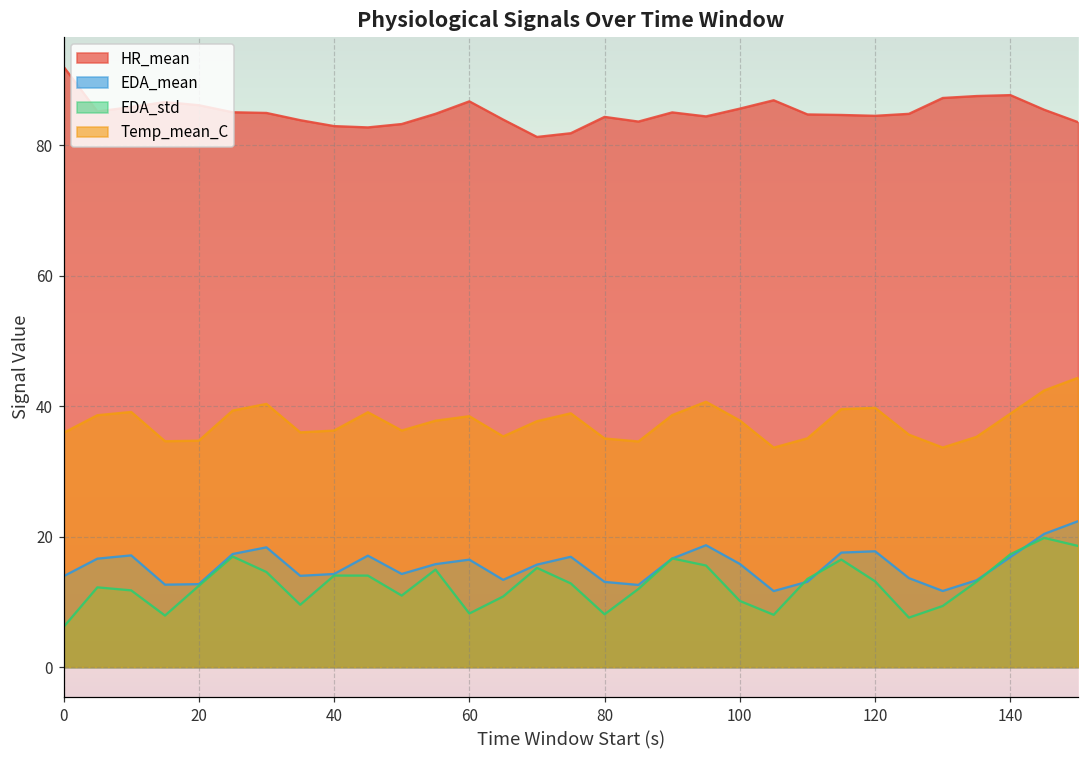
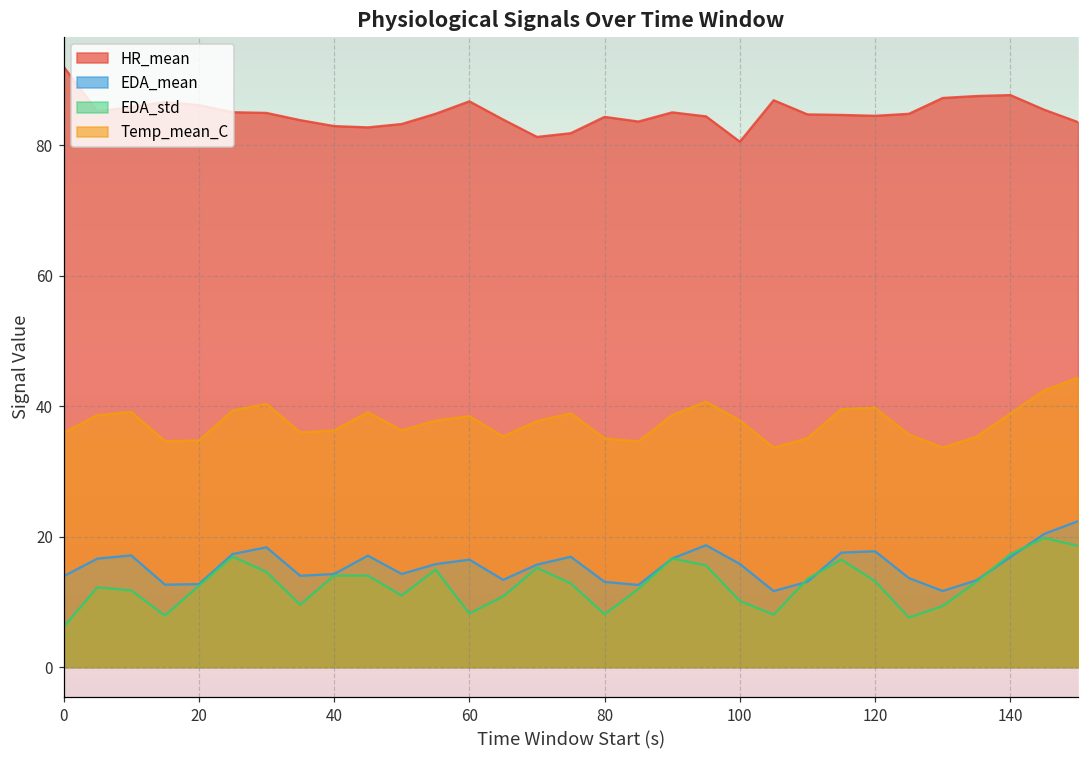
  {
    "HR_mean": {
      "0": 92,
      "40": 83,
      "60": 87,
      "80": 84,
-     "100": 86,
+     "100": 81,
      "120": 85,
      "140": 88
    },
    "EDA_mean": {
      "0": 14,
      "60": 16,
      "80": 13,
      "100": 16,
      "120": 18
    },
    "EDA_std": {
      "0": 6,
      "60": 8,
      "80": 8,
      "100": 10,
      "120": 13
    },
    "Temp_mean_C": {
      "0": 36,
      "20": 35,
      "40": 36,
      "60": 38,
      "80": 35,
      "100": 38,
      "120": 40,
      "140": 39
    }
  }
